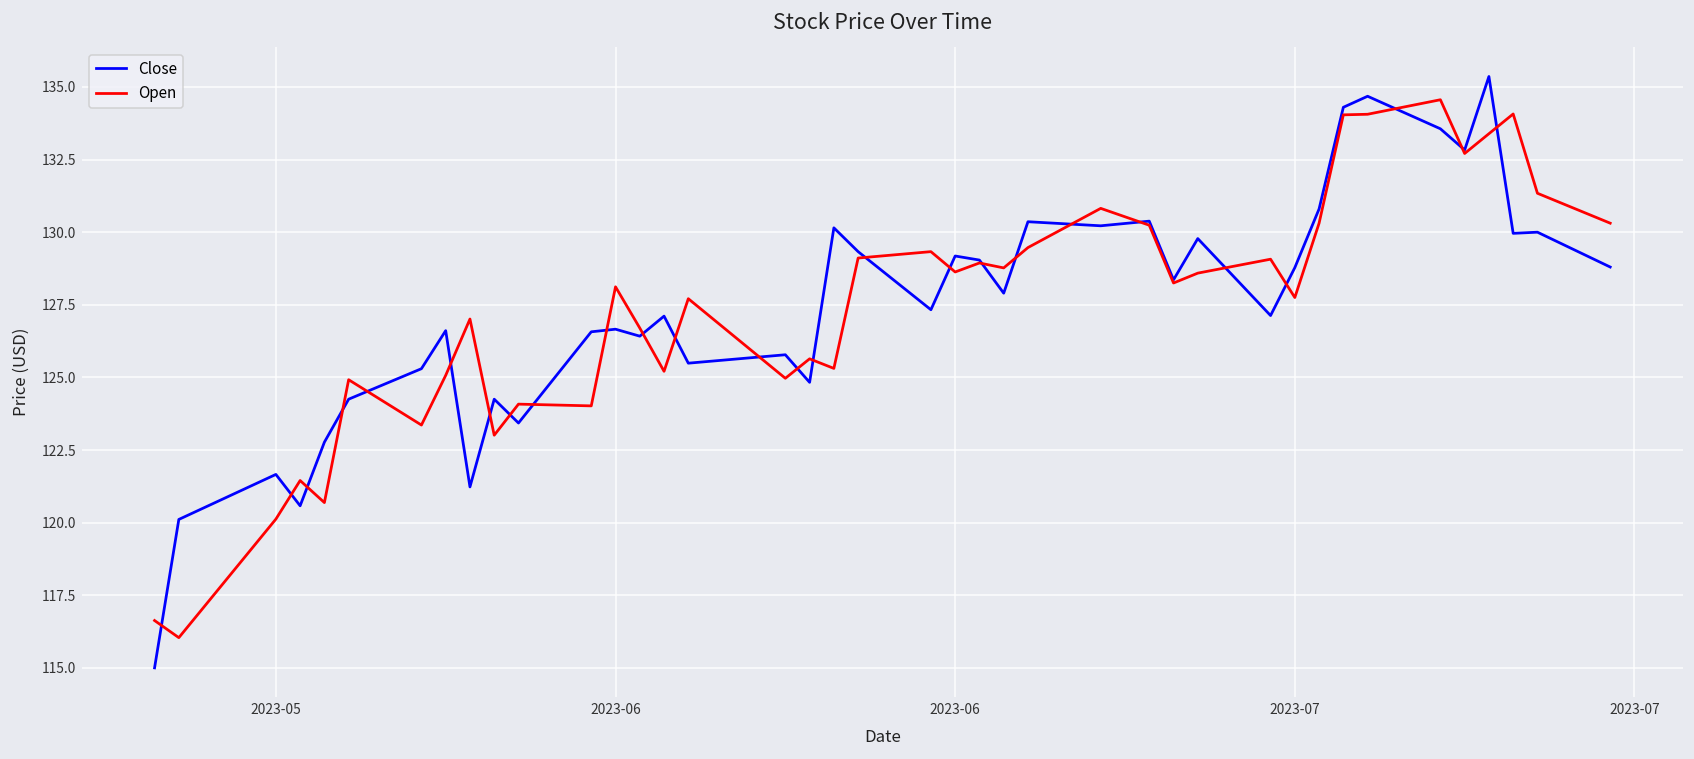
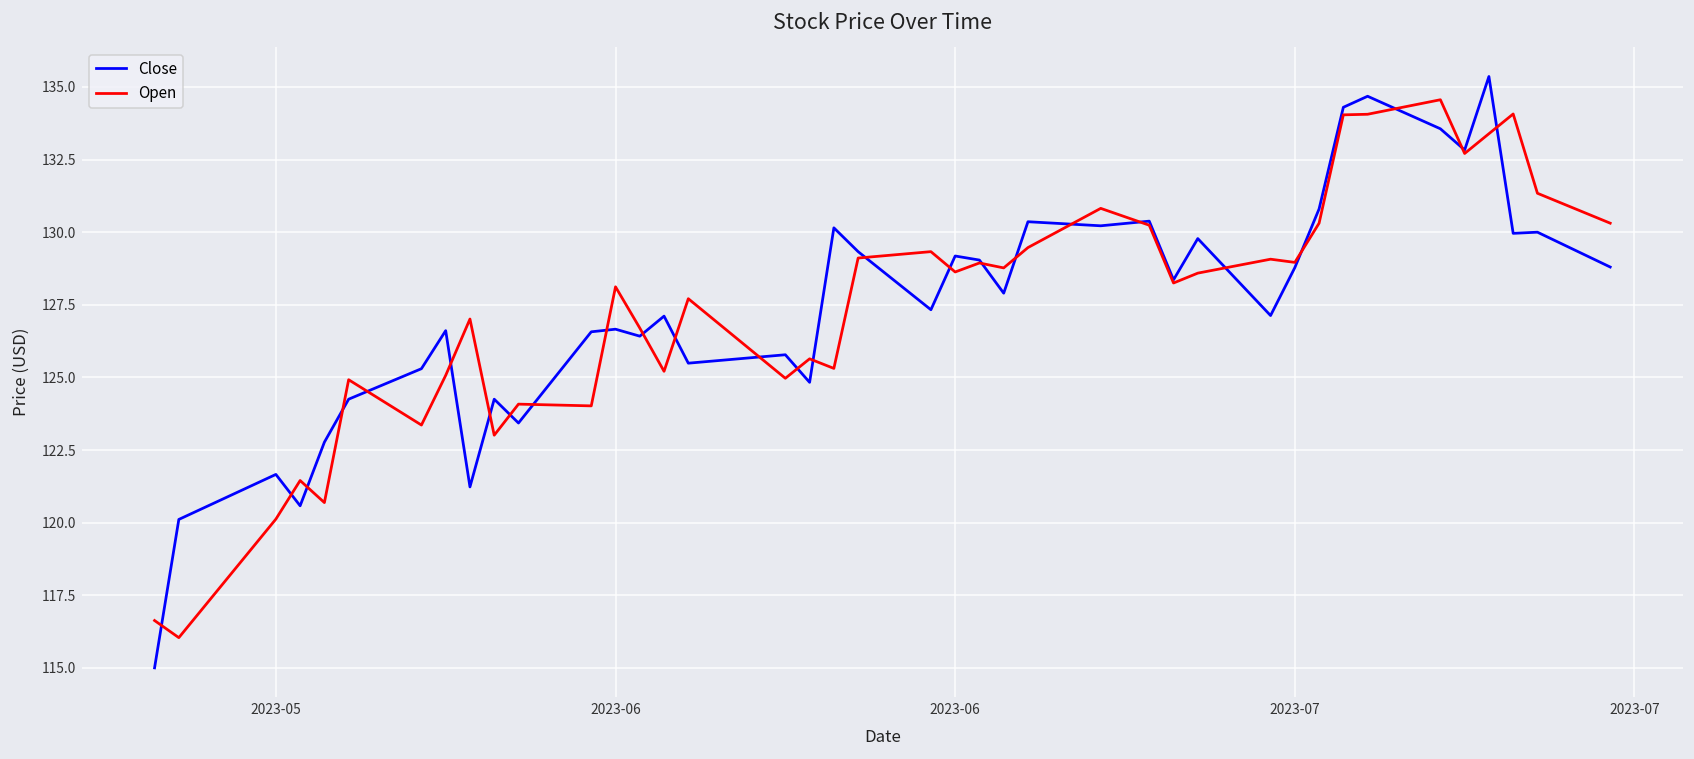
  {
    "Close": {
      "2023-05": 121.7,
      "2023-07": 128.8
    },
    "Open": {
      "2023-05": 120.1,
-     "2023-07": 127.8
+     "2023-07": 129.0
    }
  }
